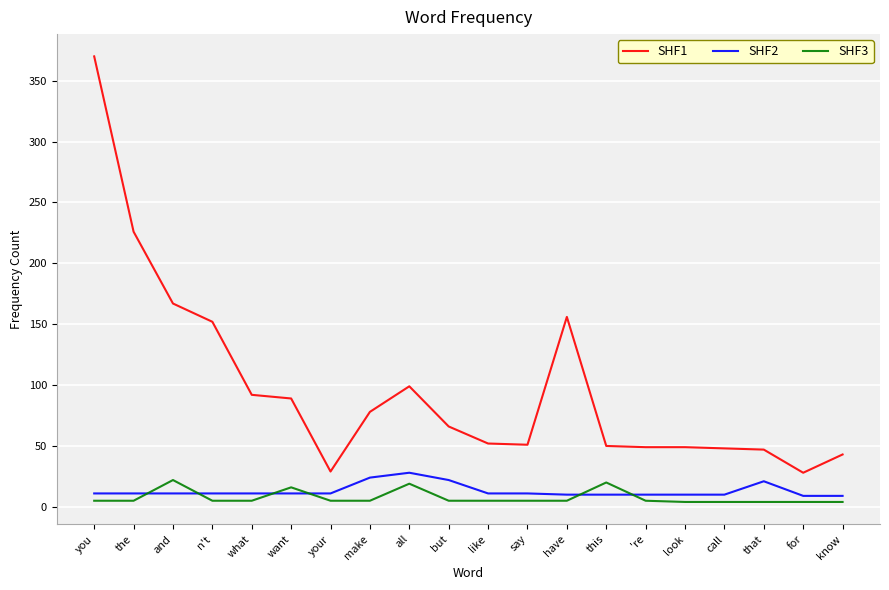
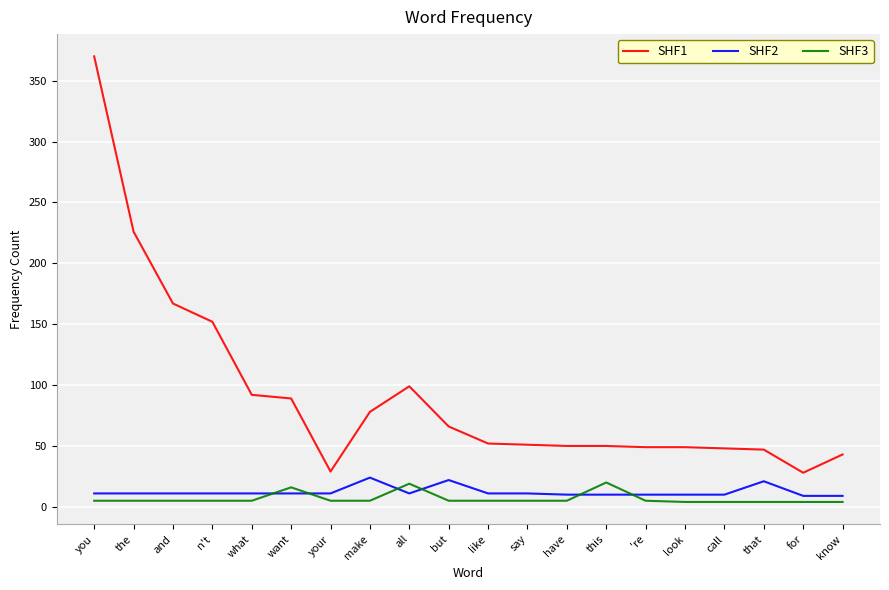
  {
    "SHF1": {
      "you": 370,
      "the": 226,
      "and": 167,
      "n't": 152,
      "what": 92,
      "want": 89,
      "your": 29,
      "make": 78,
      "all": 99,
      "but": 66,
      "like": 52,
      "say": 51,
-     "have": 156,
+     "have": 50,
      "this": 50,
      "'re": 49,
      "look": 49,
      "call": 48,
      "that": 47,
      "for": 28,
      "know": 43
    },
    "SHF2": {
      "you": 11,
      "the": 11,
      "and": 11,
      "n't": 11,
      "what": 11,
      "want": 11,
      "your": 11,
      "make": 24,
-     "all": 28,
+     "all": 11,
      "but": 22,
      "like": 11,
      "say": 11,
      "have": 10,
      "this": 10,
      "'re": 10,
      "look": 10,
      "call": 10,
      "that": 21,
      "for": 9,
      "know": 9
    },
    "SHF3": {
      "you": 5,
      "the": 5,
-     "and": 22,
+     "and": 5,
      "n't": 5,
      "what": 5,
      "want": 16,
      "your": 5,
      "make": 5,
      "all": 19,
      "but": 5,
      "like": 5,
      "say": 5,
      "have": 5,
      "this": 20,
      "'re": 5,
      "look": 4,
      "call": 4,
      "that": 4,
      "for": 4,
      "know": 4
    }
  }
